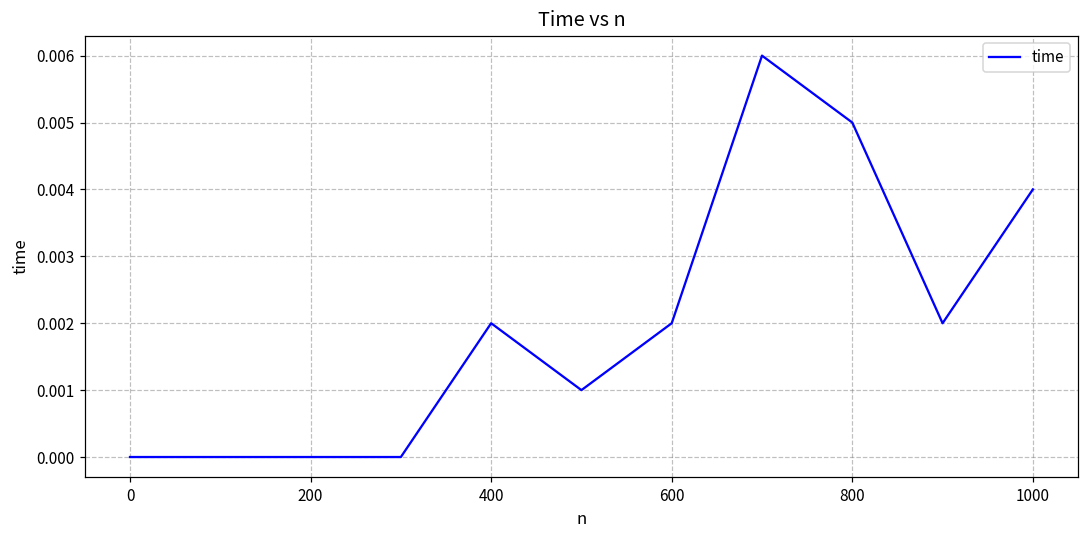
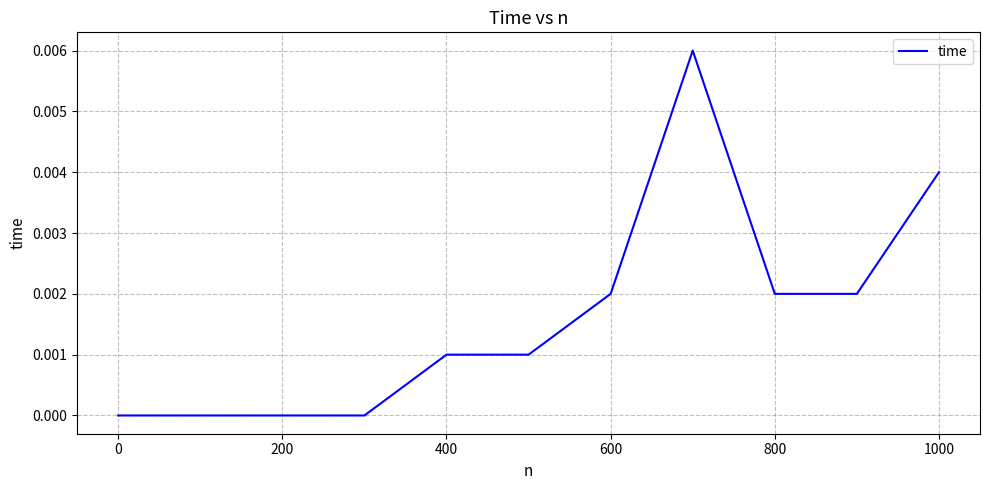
  {
    "0": 0.000,
    "200": 0.000,
-   "400": 0.002,
+   "400": 0.001,
    "600": 0.002,
-   "800": 0.005,
+   "800": 0.002,
    "1000": 0.004
  }
